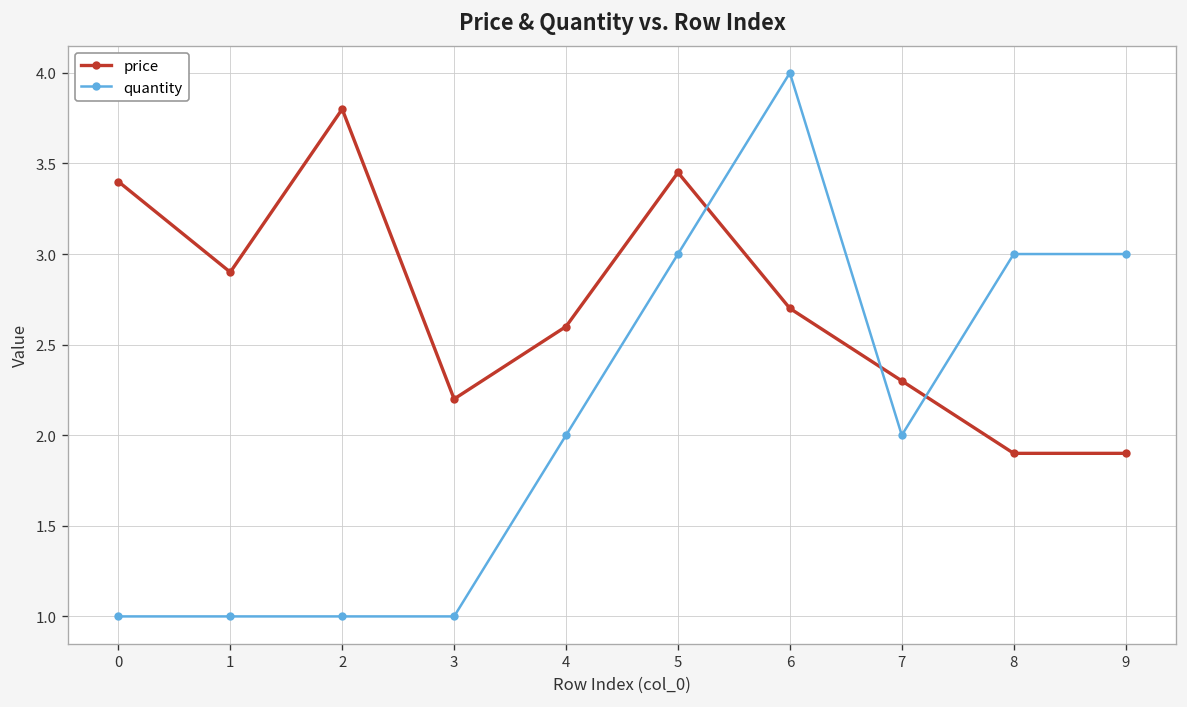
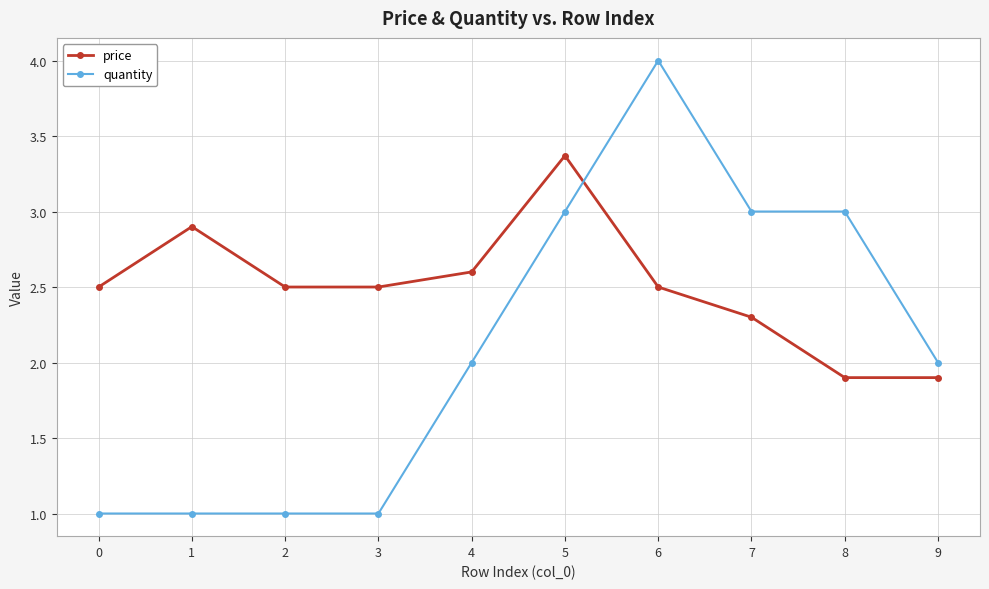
  {
    "price": {
-     "0": 3.4,
+     "0": 2.5,
      "1": 2.90,
-     "2": 3.8,
-     "3": 2.2,
+     "2": 2.5,
+     "3": 2.5,
      "4": 2.60,
-     "5": 3.45,
-     "6": 2.7,
+     "5": 3.37,
+     "6": 2.5,
      "7": 2.30,
      "8": 1.90,
      "9": 1.90
    },
    "quantity": {
      "0": 1,
      "1": 1,
      "2": 1,
      "3": 1,
      "4": 2,
      "5": 3,
      "6": 4,
-     "7": 2,
+     "7": 3,
      "8": 3,
-     "9": 3
+     "9": 2
    }
  }
